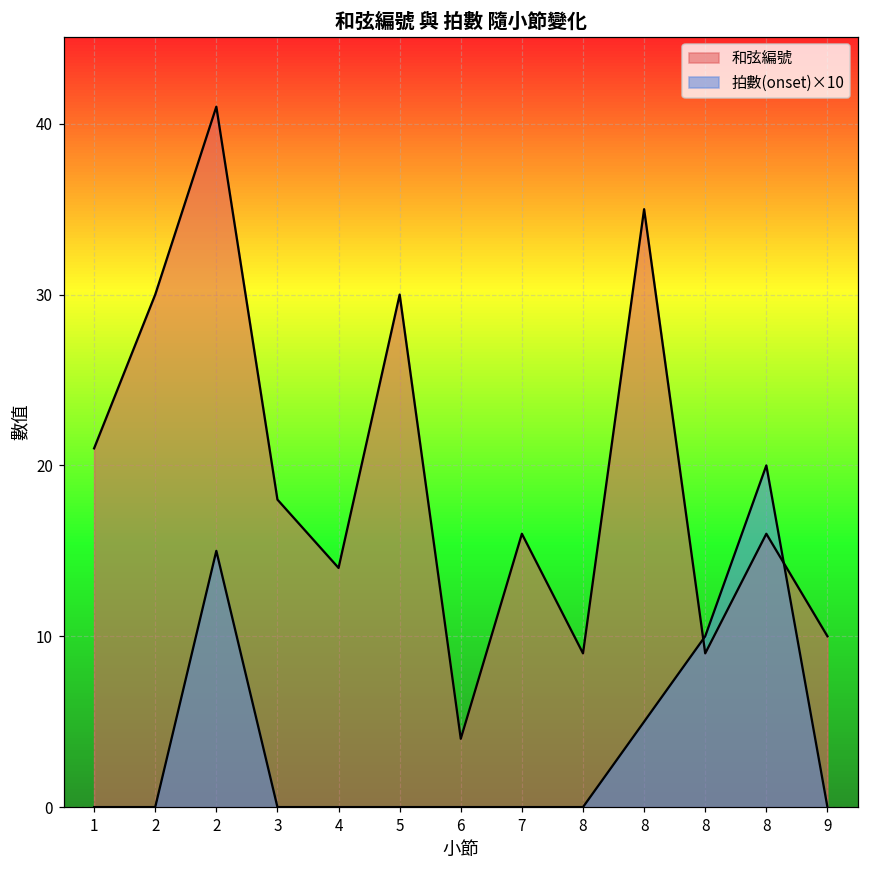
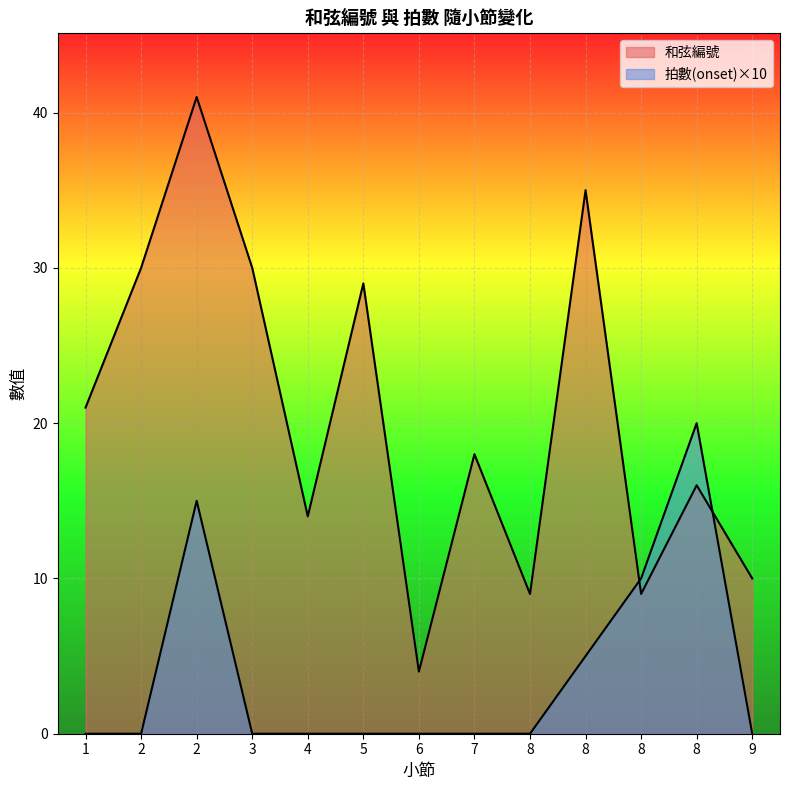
  {
    "和弦編號": {
      "1": 21,
-     "3": 18,
+     "3": 30,
      "4": 14,
-     "5": 30,
+     "5": 29,
      "6": 4,
-     "7": 16,
+     "7": 18,
      "9": 10
    },
    "拍數(onset)×10": {
      "1": 0,
      "3": 0,
      "4": 0,
      "5": 0,
      "6": 0,
      "7": 0,
      "9": 0
    }
  }
